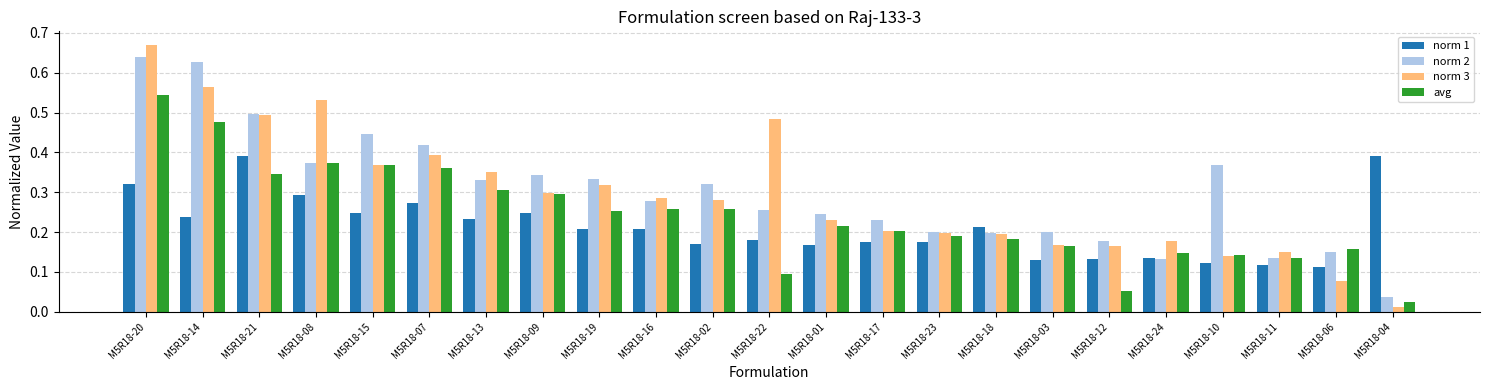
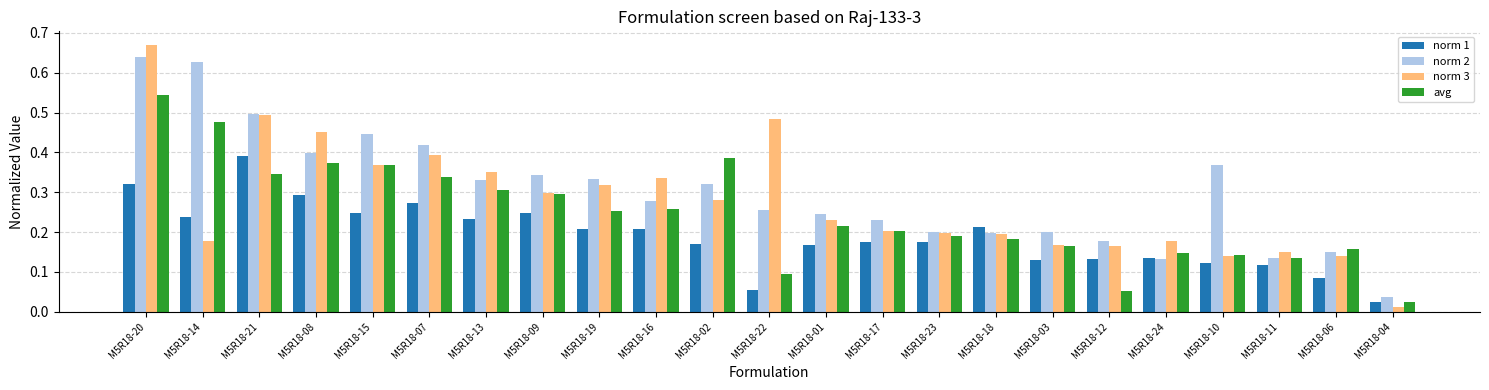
  {
    "norm 1": {
      "M5R18-20": 0.32,
      "M5R18-14": 0.24,
      "M5R18-21": 0.39,
      "M5R18-08": 0.29,
      "M5R18-15": 0.25,
      "M5R18-07": 0.27,
      "M5R18-13": 0.23,
      "M5R18-09": 0.25,
      "M5R18-19": 0.21,
      "M5R18-16": 0.21,
      "M5R18-02": 0.17,
-     "M5R18-22": 0.18,
+     "M5R18-22": 0.05,
      "M5R18-01": 0.17,
      "M5R18-17": 0.17,
      "M5R18-23": 0.18,
      "M5R18-18": 0.21,
      "M5R18-03": 0.13,
      "M5R18-12": 0.13,
      "M5R18-24": 0.14,
      "M5R18-10": 0.12,
      "M5R18-11": 0.12,
-     "M5R18-06": 0.11,
-     "M5R18-04": 0.39
+     "M5R18-06": 0.09,
+     "M5R18-04": 0.03
    },
    "norm 2": {
      "M5R18-20": 0.64,
      "M5R18-14": 0.63,
      "M5R18-21": 0.50,
-     "M5R18-08": 0.37,
+     "M5R18-08": 0.40,
      "M5R18-15": 0.45,
      "M5R18-07": 0.42,
      "M5R18-13": 0.33,
      "M5R18-09": 0.34,
      "M5R18-19": 0.33,
      "M5R18-16": 0.28,
      "M5R18-02": 0.32,
      "M5R18-22": 0.26,
      "M5R18-01": 0.25,
      "M5R18-17": 0.23,
      "M5R18-23": 0.20,
      "M5R18-18": 0.20,
      "M5R18-03": 0.20,
      "M5R18-12": 0.18,
      "M5R18-24": 0.13,
      "M5R18-10": 0.37,
      "M5R18-11": 0.14,
      "M5R18-06": 0.15,
      "M5R18-04": 0.04
    },
    "norm 3": {
      "M5R18-20": 0.67,
-     "M5R18-14": 0.56,
+     "M5R18-14": 0.18,
      "M5R18-21": 0.49,
-     "M5R18-08": 0.53,
+     "M5R18-08": 0.45,
      "M5R18-15": 0.37,
      "M5R18-07": 0.39,
      "M5R18-13": 0.35,
      "M5R18-09": 0.30,
      "M5R18-19": 0.32,
-     "M5R18-16": 0.29,
+     "M5R18-16": 0.34,
      "M5R18-02": 0.28,
      "M5R18-22": 0.48,
      "M5R18-01": 0.23,
      "M5R18-17": 0.20,
      "M5R18-23": 0.20,
      "M5R18-18": 0.20,
      "M5R18-03": 0.17,
      "M5R18-12": 0.17,
      "M5R18-24": 0.18,
      "M5R18-10": 0.14,
      "M5R18-11": 0.15,
-     "M5R18-06": 0.08,
+     "M5R18-06": 0.14,
      "M5R18-04": 0.01
    },
    "avg": {
      "M5R18-20": 0.54,
      "M5R18-14": 0.48,
      "M5R18-21": 0.35,
      "M5R18-08": 0.37,
      "M5R18-15": 0.37,
-     "M5R18-07": 0.36,
+     "M5R18-07": 0.34,
      "M5R18-13": 0.31,
      "M5R18-09": 0.30,
      "M5R18-19": 0.25,
      "M5R18-16": 0.26,
-     "M5R18-02": 0.26,
+     "M5R18-02": 0.39,
      "M5R18-22": 0.10,
      "M5R18-01": 0.21,
      "M5R18-17": 0.20,
      "M5R18-23": 0.19,
      "M5R18-18": 0.18,
      "M5R18-03": 0.17,
      "M5R18-12": 0.05,
      "M5R18-24": 0.15,
      "M5R18-10": 0.14,
      "M5R18-11": 0.13,
      "M5R18-06": 0.16,
      "M5R18-04": 0.02
    }
  }
